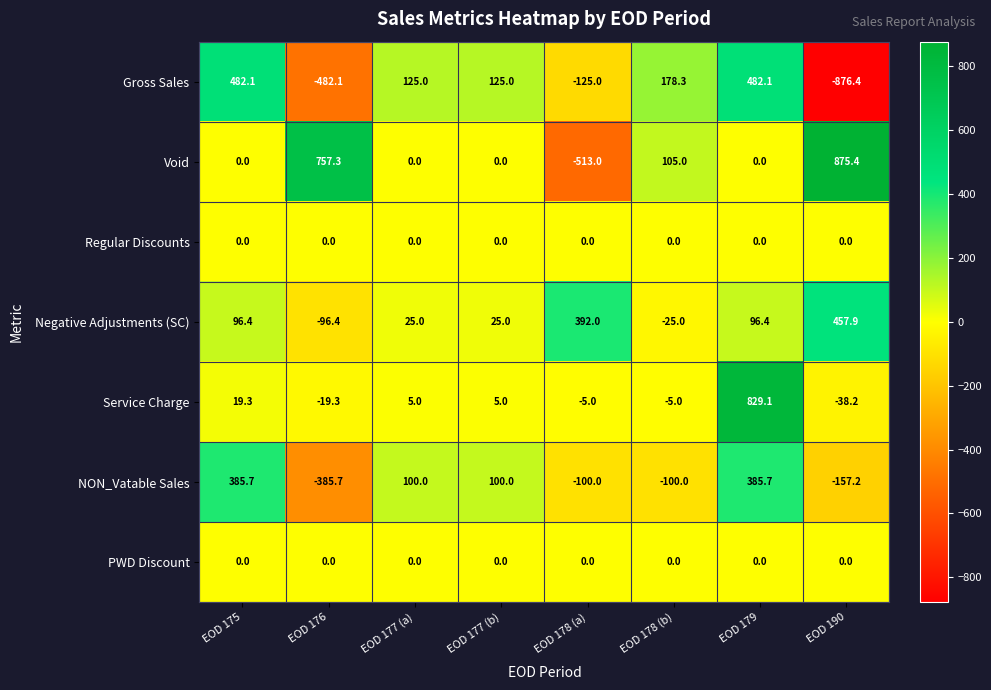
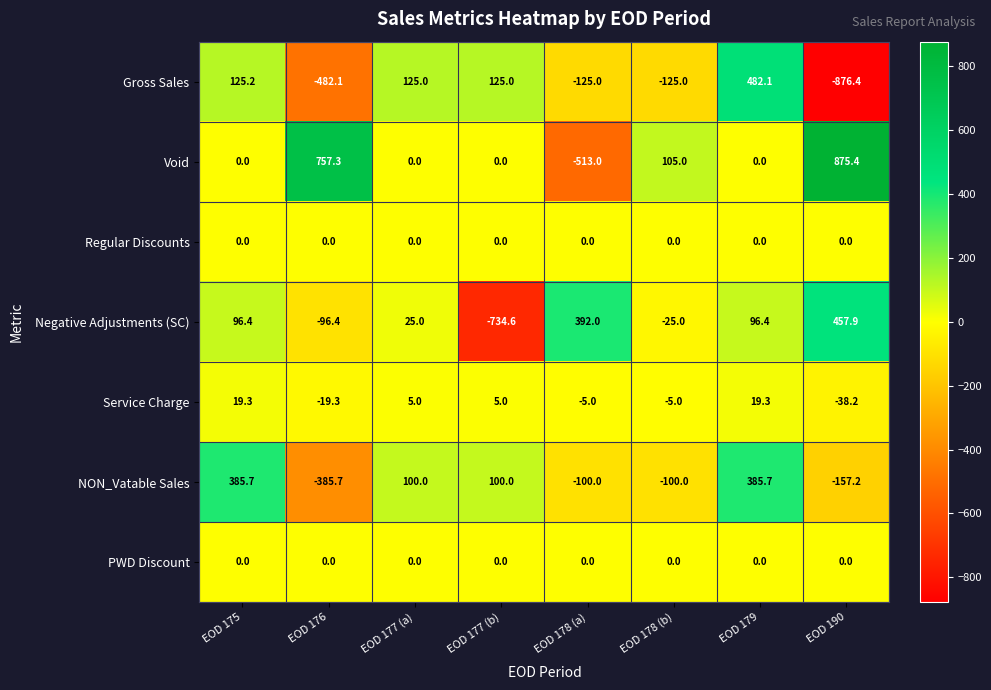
  {
    "Gross Sales": {
-     "EOD 175": 482.1,
+     "EOD 175": 125.2,
      "EOD 176": -482.1,
      "EOD 177 (a)": 125.0,
      "EOD 177 (b)": 125.0,
      "EOD 178 (a)": -125.0,
-     "EOD 178 (b)": 178.3,
+     "EOD 178 (b)": -125.0,
      "EOD 179": 482.1,
      "EOD 190": -876.4
    },
    "Void": {
      "EOD 175": 0.0,
      "EOD 176": 757.3,
      "EOD 177 (a)": 0.0,
      "EOD 177 (b)": 0.0,
      "EOD 178 (a)": -513.0,
      "EOD 178 (b)": 105.0,
      "EOD 179": 0.0,
      "EOD 190": 875.4
    },
    "Regular Discounts": {
      "EOD 175": 0.0,
      "EOD 176": 0.0,
      "EOD 177 (a)": 0.0,
      "EOD 177 (b)": 0.0,
      "EOD 178 (a)": 0.0,
      "EOD 178 (b)": 0.0,
      "EOD 179": 0.0,
      "EOD 190": 0.0
    },
    "Negative Adjustments (SC)": {
      "EOD 175": 96.4,
      "EOD 176": -96.4,
      "EOD 177 (a)": 25.0,
-     "EOD 177 (b)": 25.0,
+     "EOD 177 (b)": -734.6,
      "EOD 178 (a)": 392.0,
      "EOD 178 (b)": -25.0,
      "EOD 179": 96.4,
      "EOD 190": 457.9
    },
    "Service Charge": {
      "EOD 175": 19.3,
      "EOD 176": -19.3,
      "EOD 177 (a)": 5.0,
      "EOD 177 (b)": 5.0,
      "EOD 178 (a)": -5.0,
      "EOD 178 (b)": -5.0,
-     "EOD 179": 829.1,
+     "EOD 179": 19.3,
      "EOD 190": -38.2
    },
    "NON_Vatable Sales": {
      "EOD 175": 385.7,
      "EOD 176": -385.7,
      "EOD 177 (a)": 100.0,
      "EOD 177 (b)": 100.0,
      "EOD 178 (a)": -100.0,
      "EOD 178 (b)": -100.0,
      "EOD 179": 385.7,
      "EOD 190": -157.2
    },
    "PWD Discount": {
      "EOD 175": 0.0,
      "EOD 176": 0.0,
      "EOD 177 (a)": 0.0,
      "EOD 177 (b)": 0.0,
      "EOD 178 (a)": 0.0,
      "EOD 178 (b)": 0.0,
      "EOD 179": 0.0,
      "EOD 190": 0.0
    }
  }
